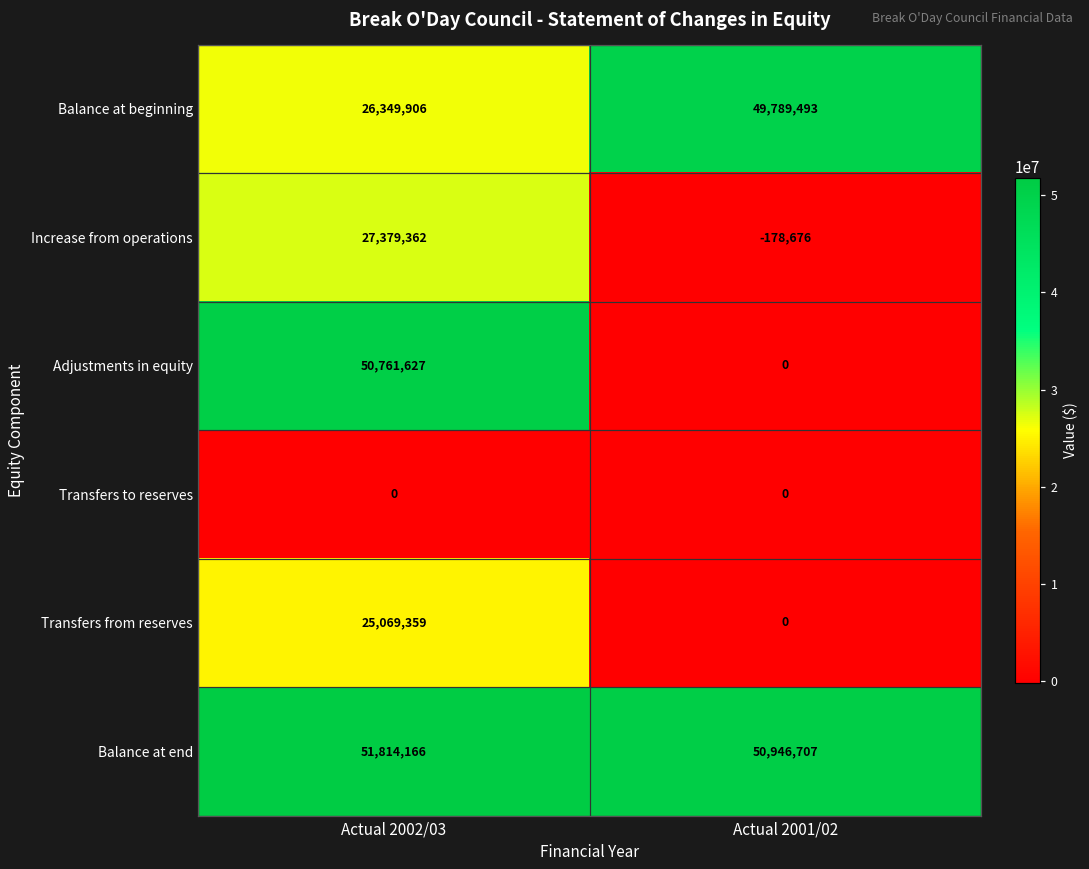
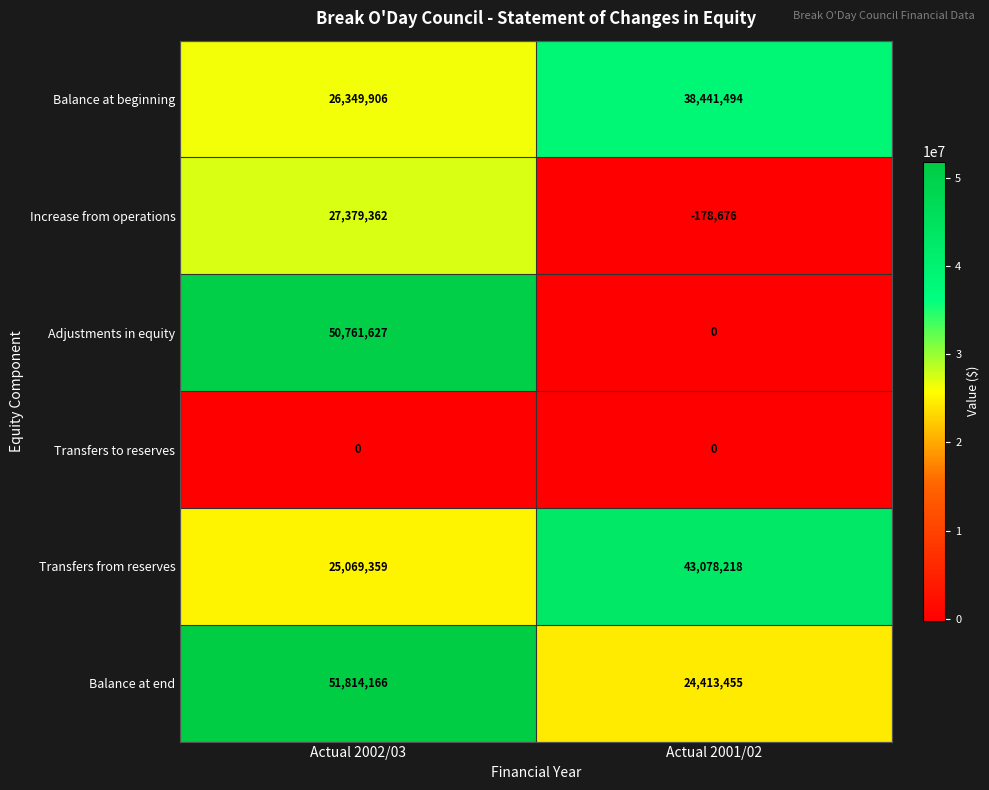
  {
    "Balance at beginning": {
      "Actual 2002/03": "26,349,906",
-     "Actual 2001/02": "49,789,493"
+     "Actual 2001/02": "38,441,494"
    },
    "Increase from operations": {
      "Actual 2002/03": "27,379,362",
      "Actual 2001/02": "-178,676"
    },
    "Adjustments in equity": {
      "Actual 2002/03": "50,761,627",
      "Actual 2001/02": "0"
    },
    "Transfers to reserves": {
      "Actual 2002/03": "0",
      "Actual 2001/02": "0"
    },
    "Transfers from reserves": {
      "Actual 2002/03": "25,069,359",
-     "Actual 2001/02": "0"
+     "Actual 2001/02": "43,078,218"
    },
    "Balance at end": {
      "Actual 2002/03": "51,814,166",
-     "Actual 2001/02": "50,946,707"
+     "Actual 2001/02": "24,413,455"
    }
  }
